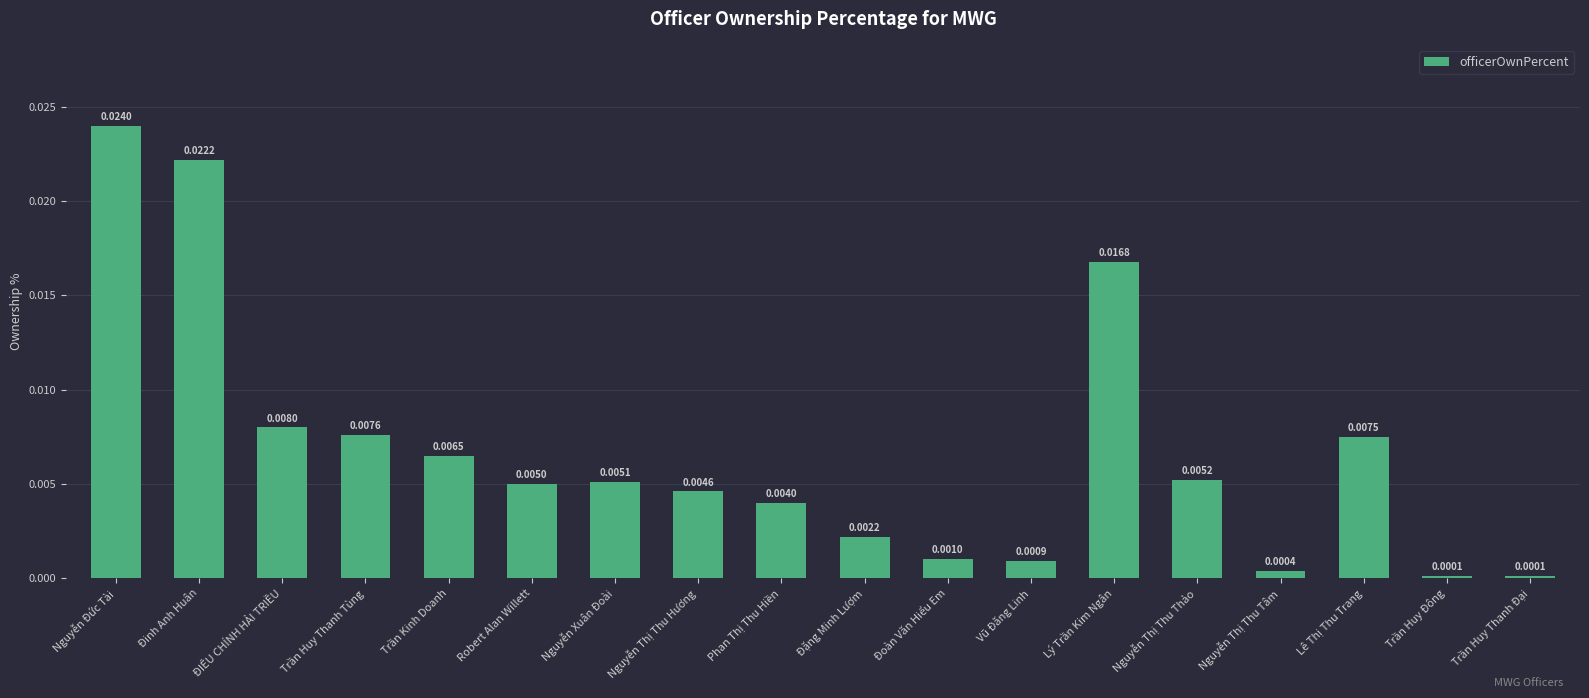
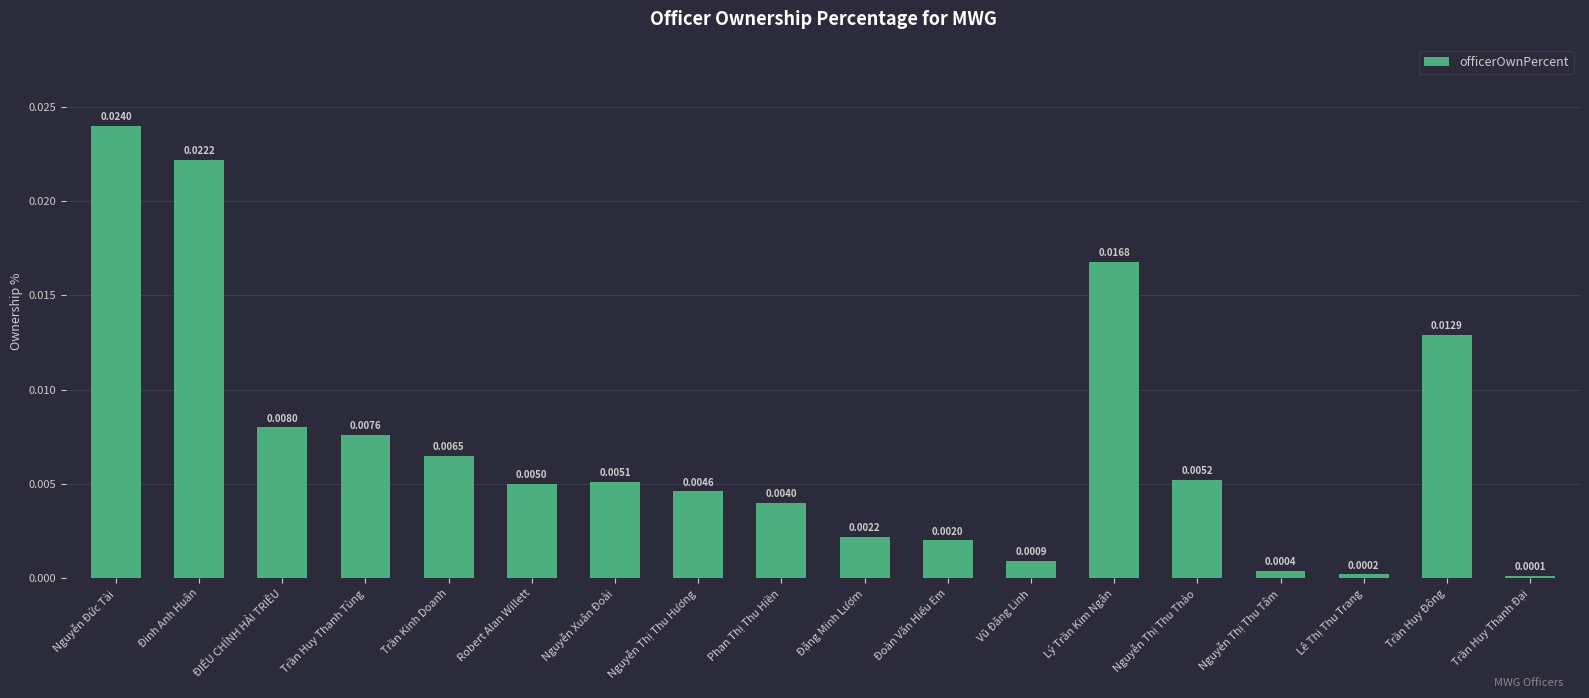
  {
    "Nguyễn Đức Tài": 0.0240,
    "Đinh Anh Huân": 0.0222,
    "ĐIÊU CHÍNH HẢI TRIỀU": 0.0080,
    "Trần Huy Thanh Tùng": 0.0076,
    "Trần Kinh Doanh": 0.0065,
    "Robert Alan Willett": 0.0050,
    "Nguyễn Xuân Đoài": 0.0051,
    "Nguyễn Thị Thu Hương": 0.0046,
    "Phan Thị Thu Hiền": 0.0040,
    "Đặng Minh Lượm": 0.0022,
-   "Đoàn Văn Hiểu Em": 0.0010,
+   "Đoàn Văn Hiểu Em": 0.0020,
    "Vũ Đăng Linh": 0.0009,
    "Lý Trần Kim Ngân": 0.0168,
    "Nguyễn Thị Thu Thảo": 0.0052,
    "Nguyễn Thị Thu Tâm": 0.0004,
-   "Lê Thị Thu Trang": 0.0075,
-   "Trần Huy Đông": 0.0001,
+   "Lê Thị Thu Trang": 0.0002,
+   "Trần Huy Đông": 0.0129,
    "Trần Huy Thanh Đại": 0.0001
  }
